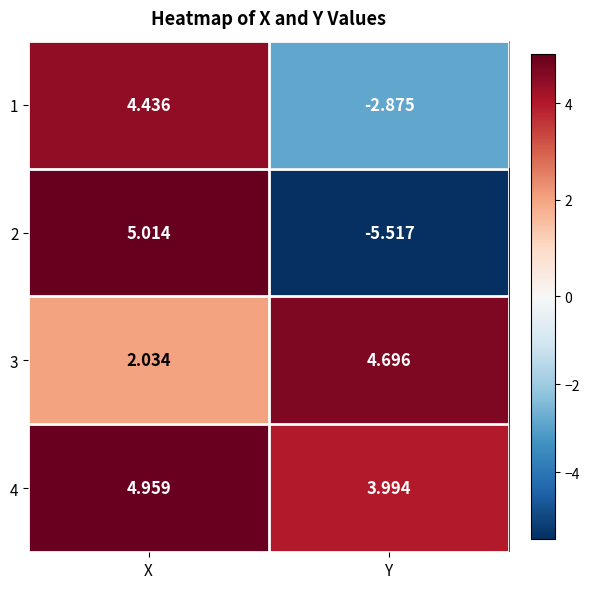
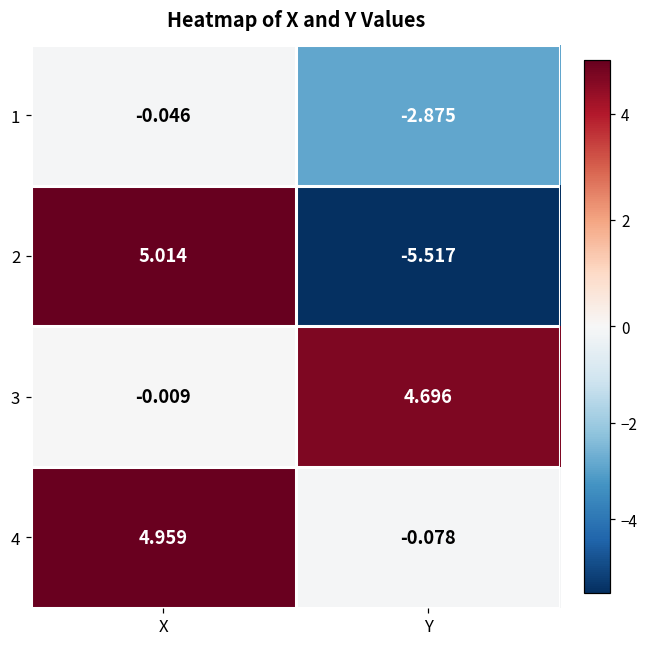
  {
    "1": {
-     "X": 4.436,
+     "X": -0.046,
      "Y": -2.875
    },
    "2": {
      "X": 5.014,
      "Y": -5.517
    },
    "3": {
-     "X": 2.034,
+     "X": -0.009,
      "Y": 4.696
    },
    "4": {
      "X": 4.959,
-     "Y": 3.994
+     "Y": -0.078
    }
  }
